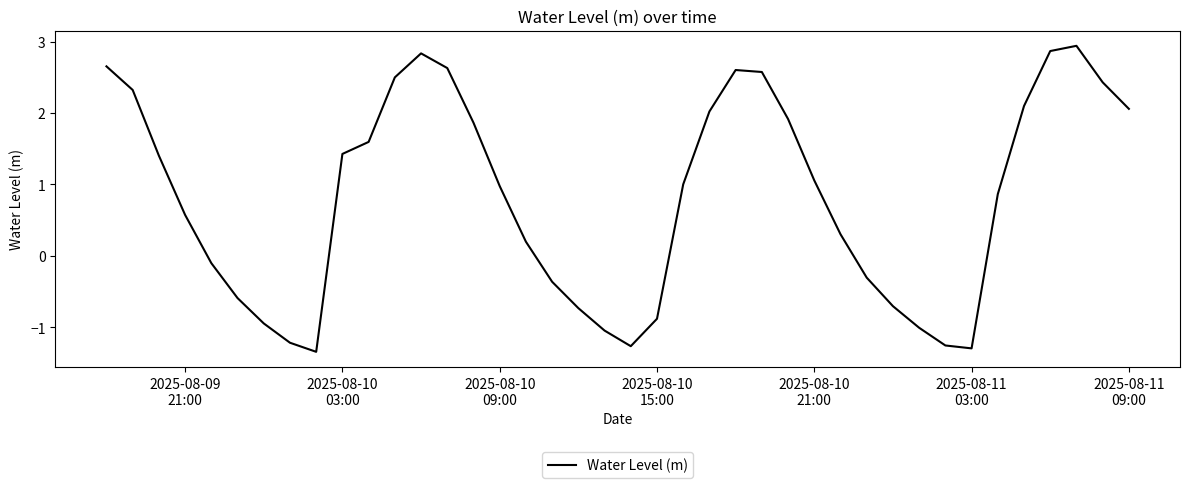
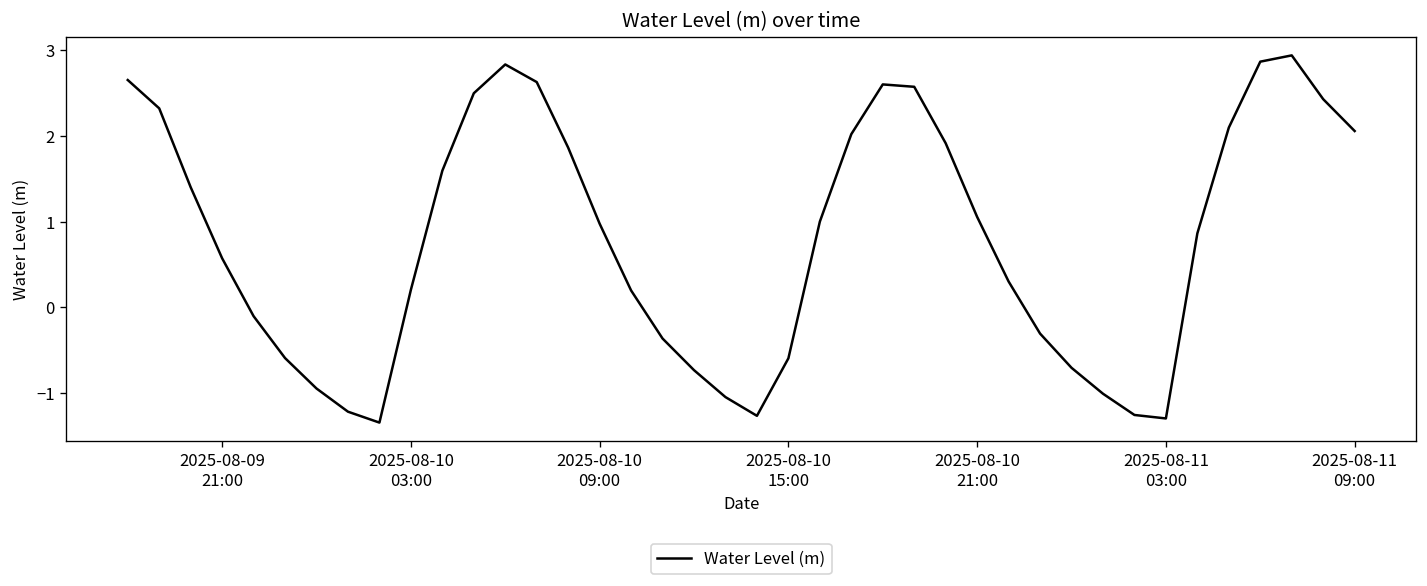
  {
    "2025-08-09 21:00": 0.6,
-   "2025-08-10 03:00": 1.4,
+   "2025-08-10 03:00": 0.2,
    "2025-08-10 09:00": 1.0,
-   "2025-08-10 15:00": -0.9,
+   "2025-08-10 15:00": -0.6,
    "2025-08-10 21:00": 1.1,
    "2025-08-11 03:00": -1.3,
    "2025-08-11 09:00": 2.1
  }
